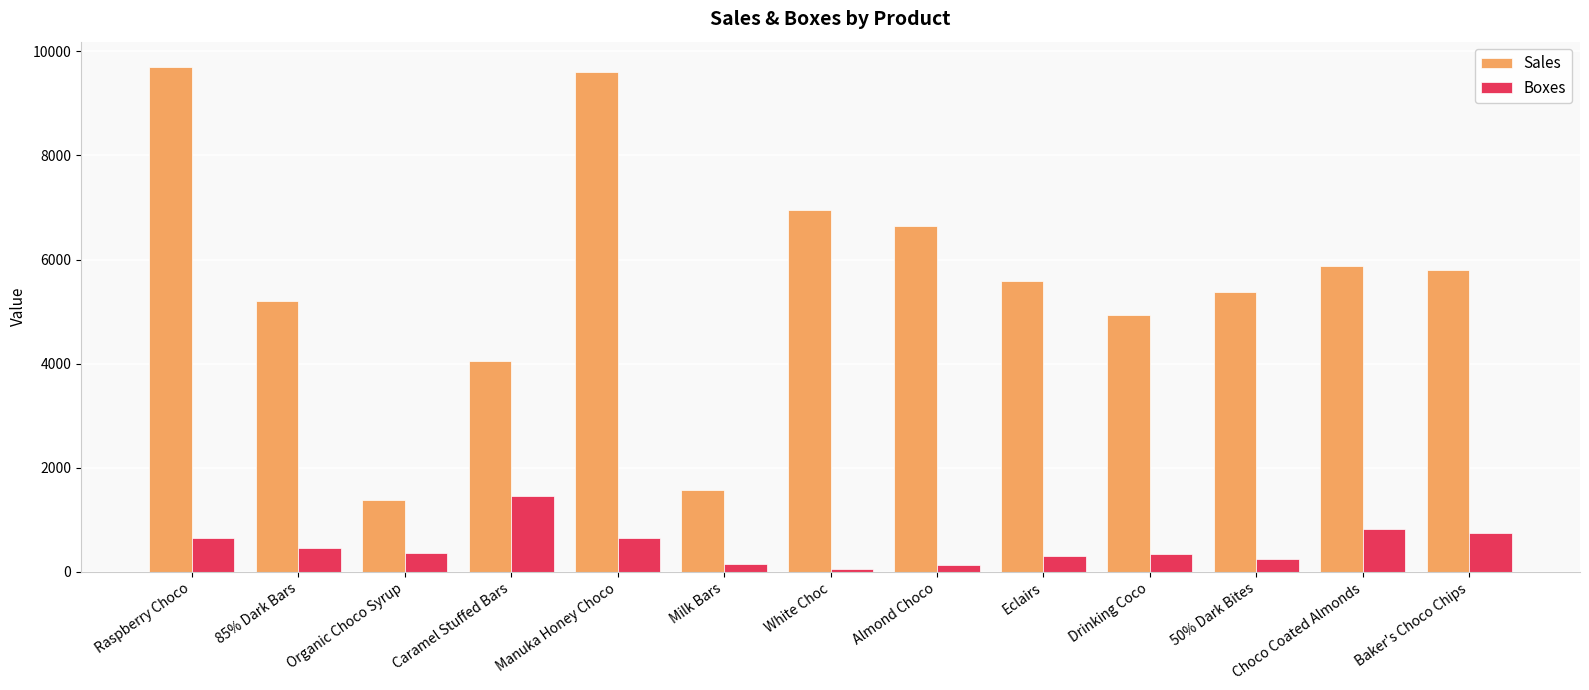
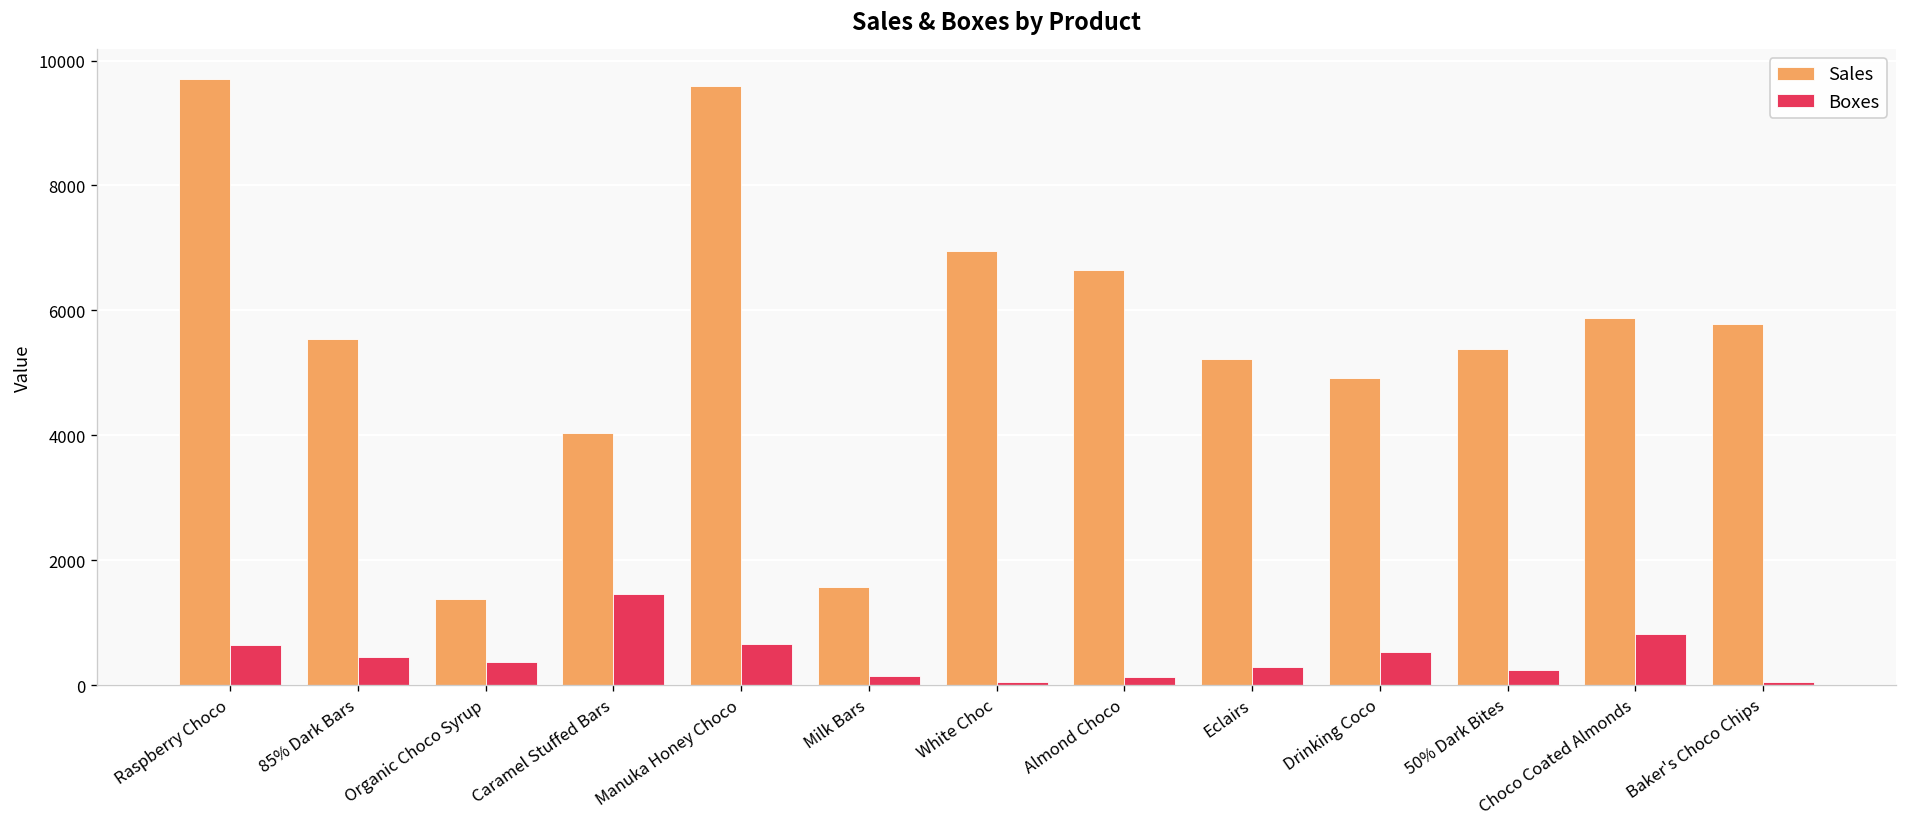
  {
    "Sales": {
      "Raspberry Choco": 9700,
-     "85% Dark Bars": 5200,
+     "85% Dark Bars": 5500,
      "Organic Choco Syrup": 1400,
      "Caramel Stuffed Bars": 4000,
      "Manuka Honey Choco": 9600,
      "Milk Bars": 1600,
      "White Choc": 6900,
      "Almond Choco": 6600,
-     "Eclairs": 5600,
+     "Eclairs": 5200,
      "Drinking Coco": 4900,
      "50% Dark Bites": 5400,
      "Choco Coated Almonds": 5900,
      "Baker's Choco Chips": 5800
    },
    "Boxes": {
      "Raspberry Choco": 600,
      "85% Dark Bars": 500,
      "Organic Choco Syrup": 400,
      "Caramel Stuffed Bars": 1500,
      "Manuka Honey Choco": 700,
      "Milk Bars": 200,
      "White Choc": 100,
      "Almond Choco": 100,
      "Eclairs": 300,
-     "Drinking Coco": 300,
+     "Drinking Coco": 500,
      "50% Dark Bites": 200,
      "Choco Coated Almonds": 800,
-     "Baker's Choco Chips": 700
+     "Baker's Choco Chips": 100
    }
  }
